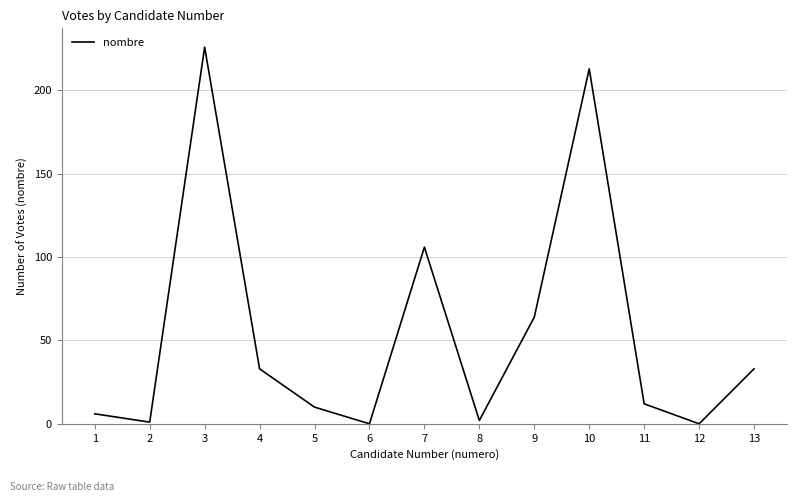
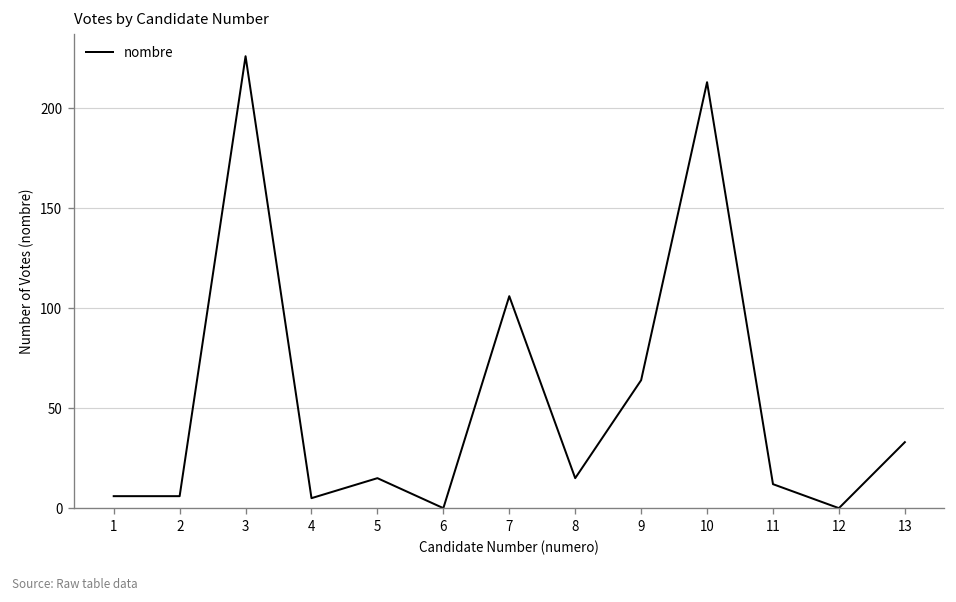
  {
    "1": 6,
-   "2": 1,
+   "2": 6,
    "3": 226,
-   "4": 33,
-   "5": 10,
+   "4": 5,
+   "5": 15,
    "6": 0,
    "7": 106,
-   "8": 2,
+   "8": 15,
    "9": 64,
    "10": 213,
    "11": 12,
    "12": 0,
    "13": 33
  }
